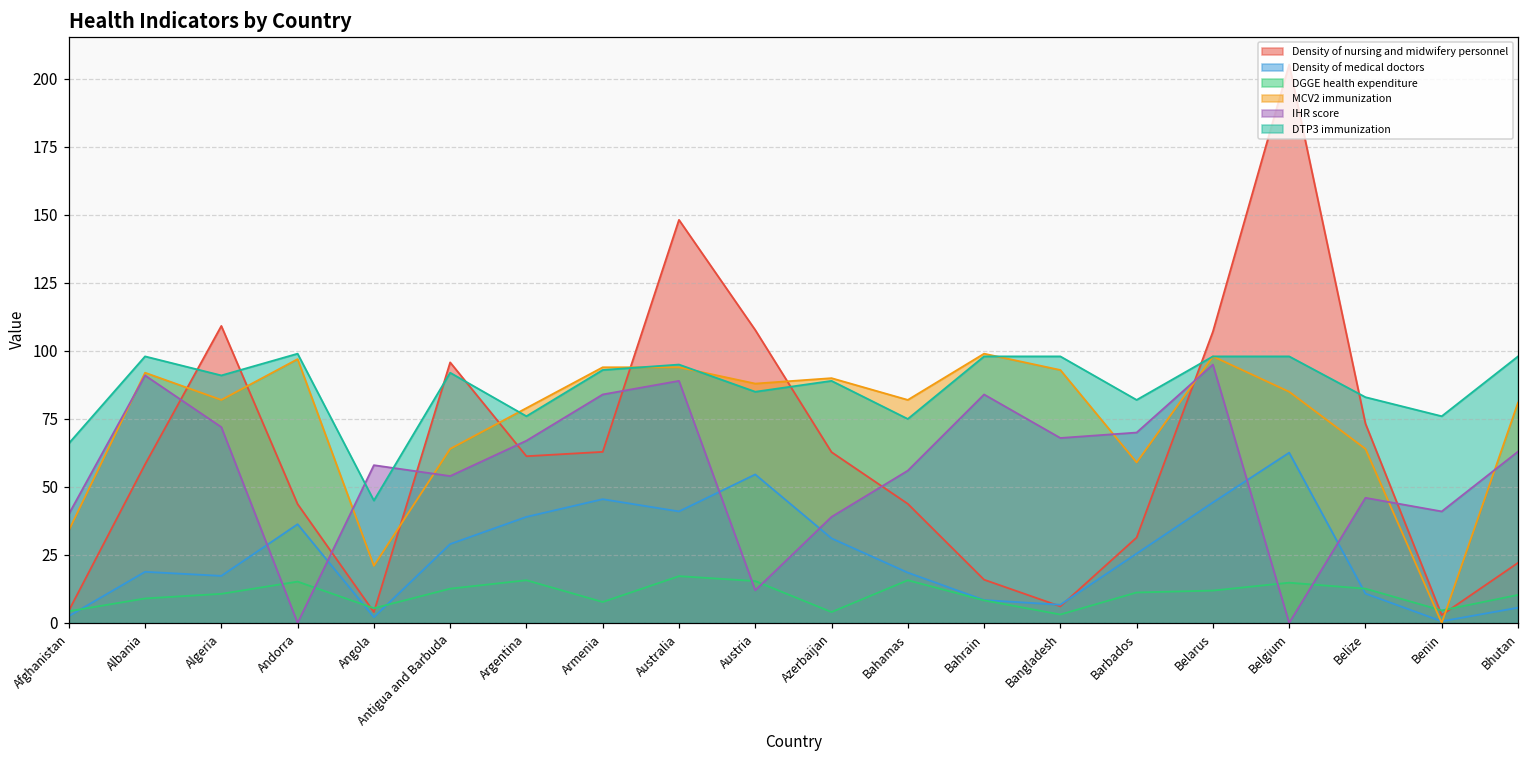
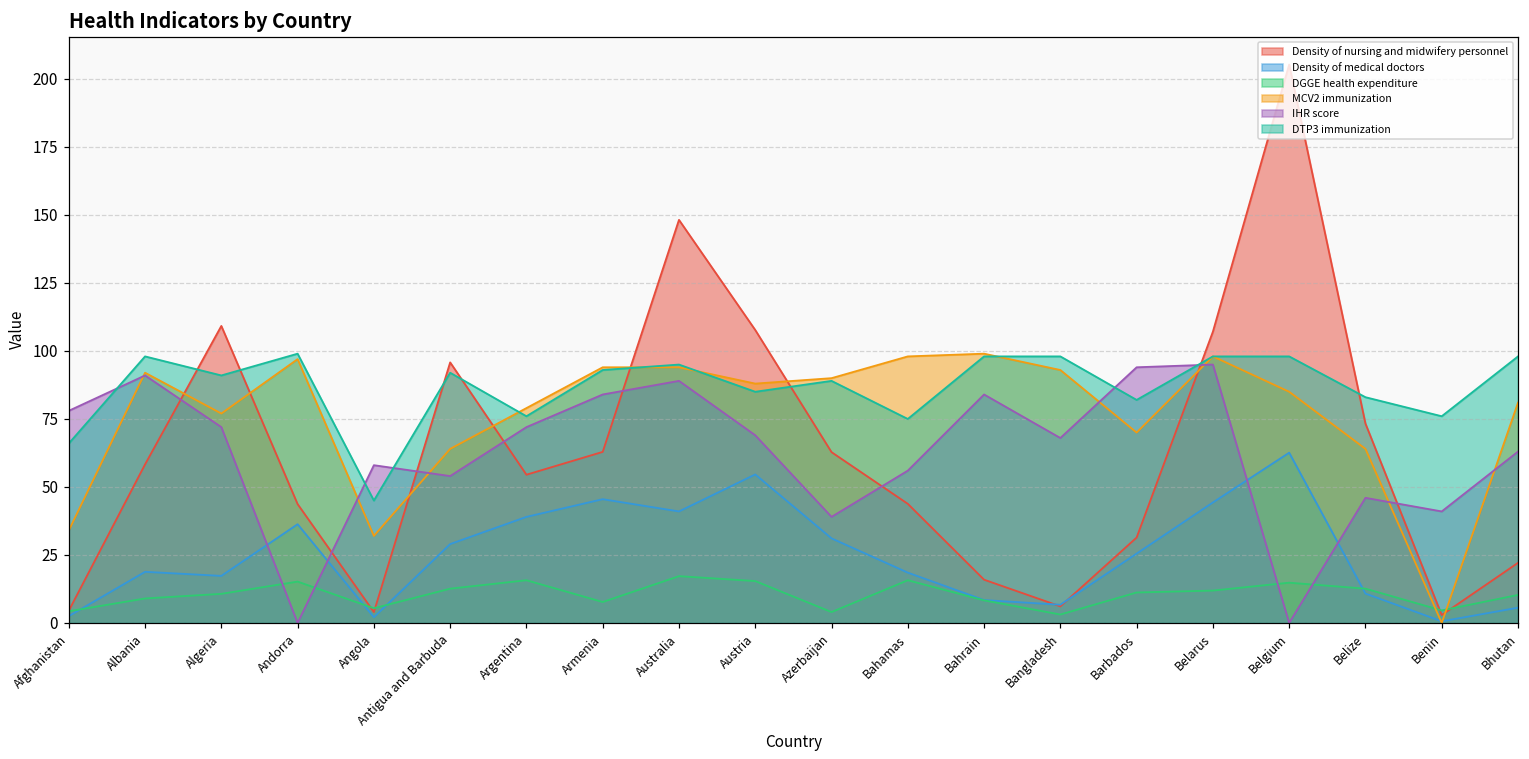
  {
    "Density of nursing and midwifery personnel": {
      "Albania": 58,
      "Algeria": 109,
      "Andorra": 44,
      "Angola": 4,
      "Antigua and Barbuda": 96,
-     "Argentina": 61,
+     "Argentina": 55,
      "Armenia": 63,
      "Australia": 148,
      "Austria": 108,
      "Azerbaijan": 63,
      "Bahamas": 44,
      "Bahrain": 16,
      "Barbados": 31,
      "Belarus": 107,
      "Belize": 73,
      "Benin": 3,
      "Bhutan": 22
    },
    "MCV2 immunization": {
      "Afghanistan": 34,
-     "Algeria": 82,
+     "Algeria": 77,
      "Andorra": 97,
-     "Angola": 21,
+     "Angola": 32,
      "Antigua and Barbuda": 64,
      "Argentina": 79,
      "Austria": 88,
-     "Bahamas": 82,
+     "Bahamas": 98,
      "Bangladesh": 93,
-     "Barbados": 59,
+     "Barbados": 70,
      "Belgium": 85,
      "Belize": 64,
      "Bhutan": 81
    },
    "IHR score": {
-     "Afghanistan": 40,
+     "Afghanistan": 78,
      "Algeria": 72,
      "Andorra": 0,
      "Angola": 58,
      "Antigua and Barbuda": 54,
-     "Argentina": 67,
+     "Argentina": 72,
      "Armenia": 84,
      "Australia": 89,
-     "Austria": 12,
+     "Austria": 69,
      "Azerbaijan": 39,
      "Bahamas": 56,
      "Bahrain": 84,
      "Bangladesh": 68,
-     "Barbados": 70,
+     "Barbados": 94,
      "Belarus": 95,
      "Belgium": 0,
      "Belize": 46,
      "Benin": 41,
      "Bhutan": 63
    }
  }
